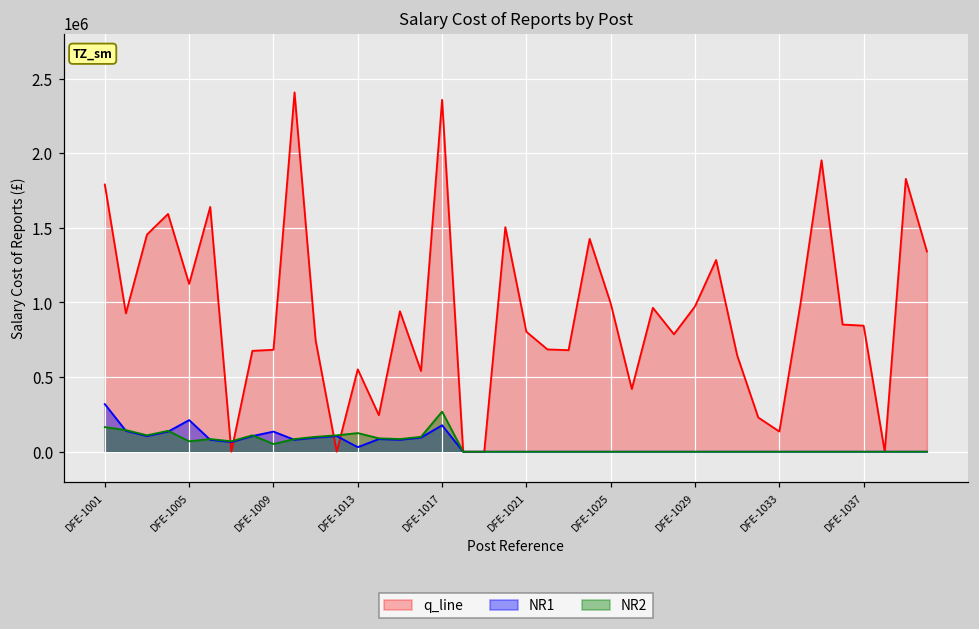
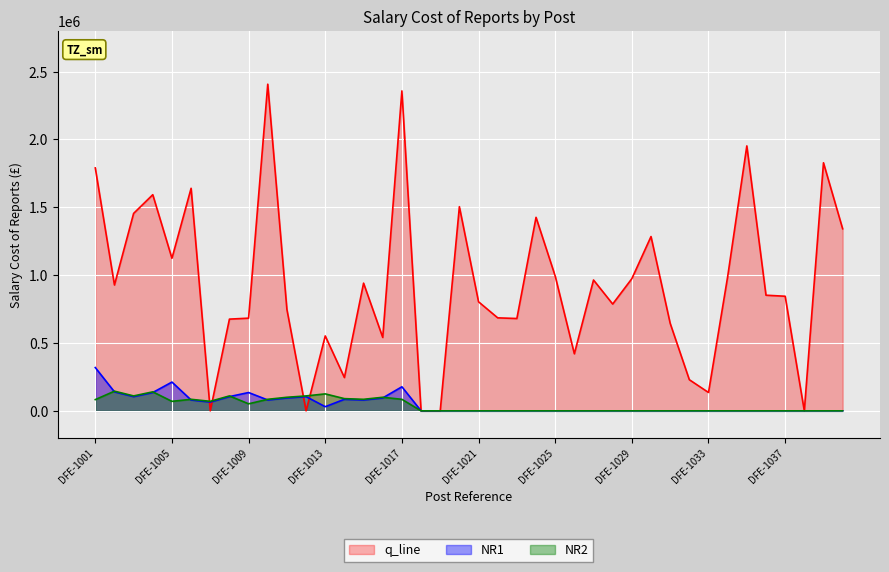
  {
    "q_line": {
      "DFE-1001": 1790000,
      "DFE-1005": 1120000,
      "DFE-1009": 680000,
      "DFE-1013": 550000,
      "DFE-1017": 2360000,
      "DFE-1021": 800000,
      "DFE-1025": 990000,
      "DFE-1029": 970000,
      "DFE-1033": 140000,
      "DFE-1037": 840000
    },
    "NR1": {
      "DFE-1001": 320000,
      "DFE-1005": 210000,
      "DFE-1009": 140000,
      "DFE-1013": 30000,
      "DFE-1017": 180000
    },
    "NR2": {
-     "DFE-1001": 160000,
+     "DFE-1001": 80000,
      "DFE-1005": 70000,
      "DFE-1009": 50000,
      "DFE-1013": 120000,
-     "DFE-1017": 270000
+     "DFE-1017": 80000
    }
  }
